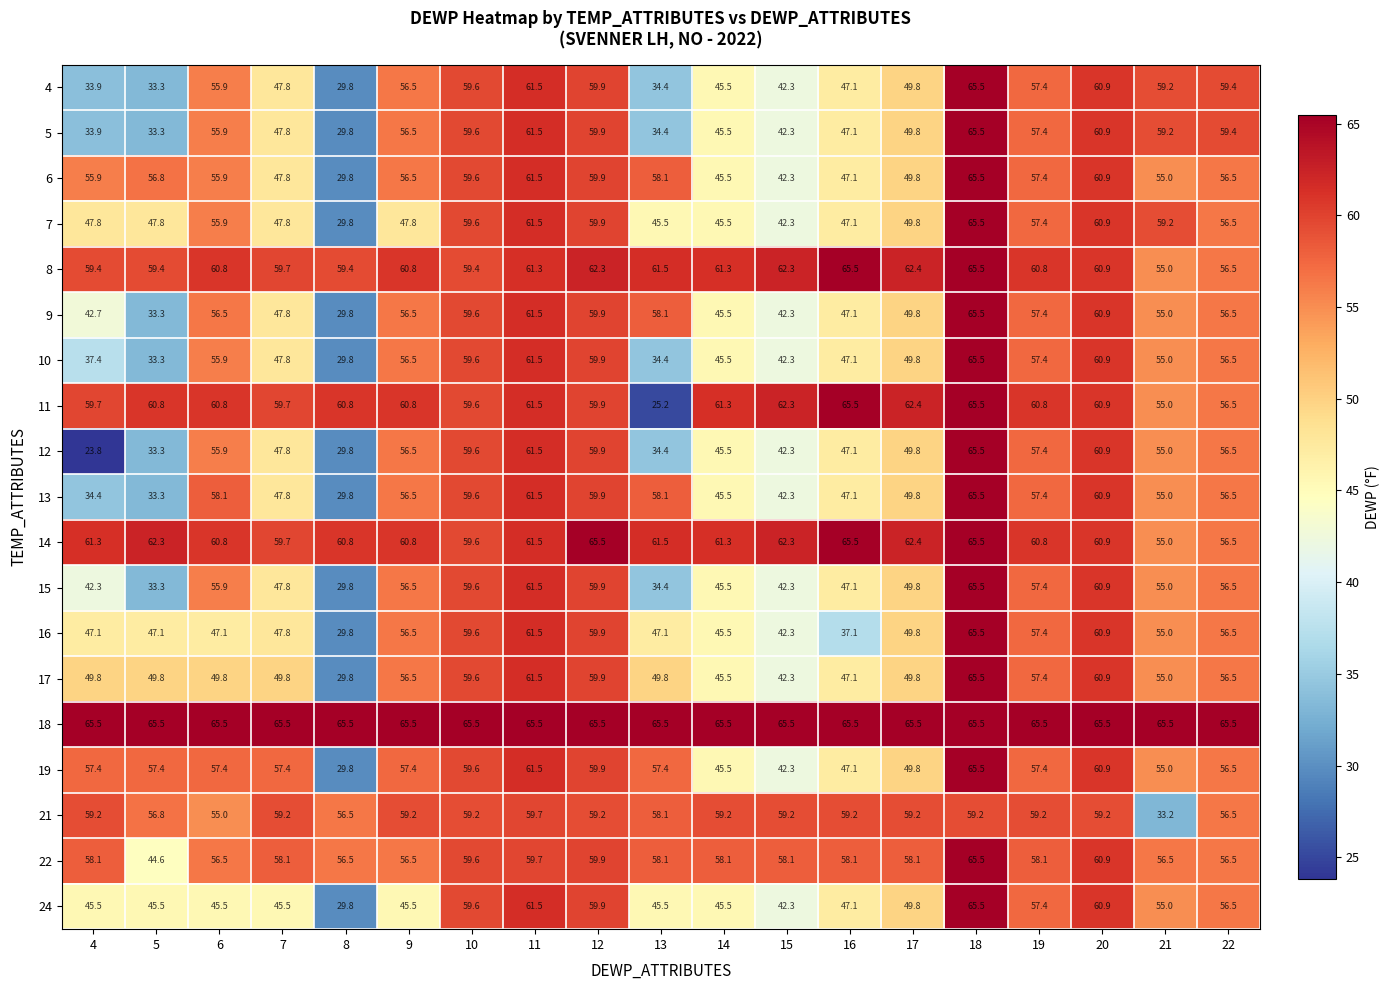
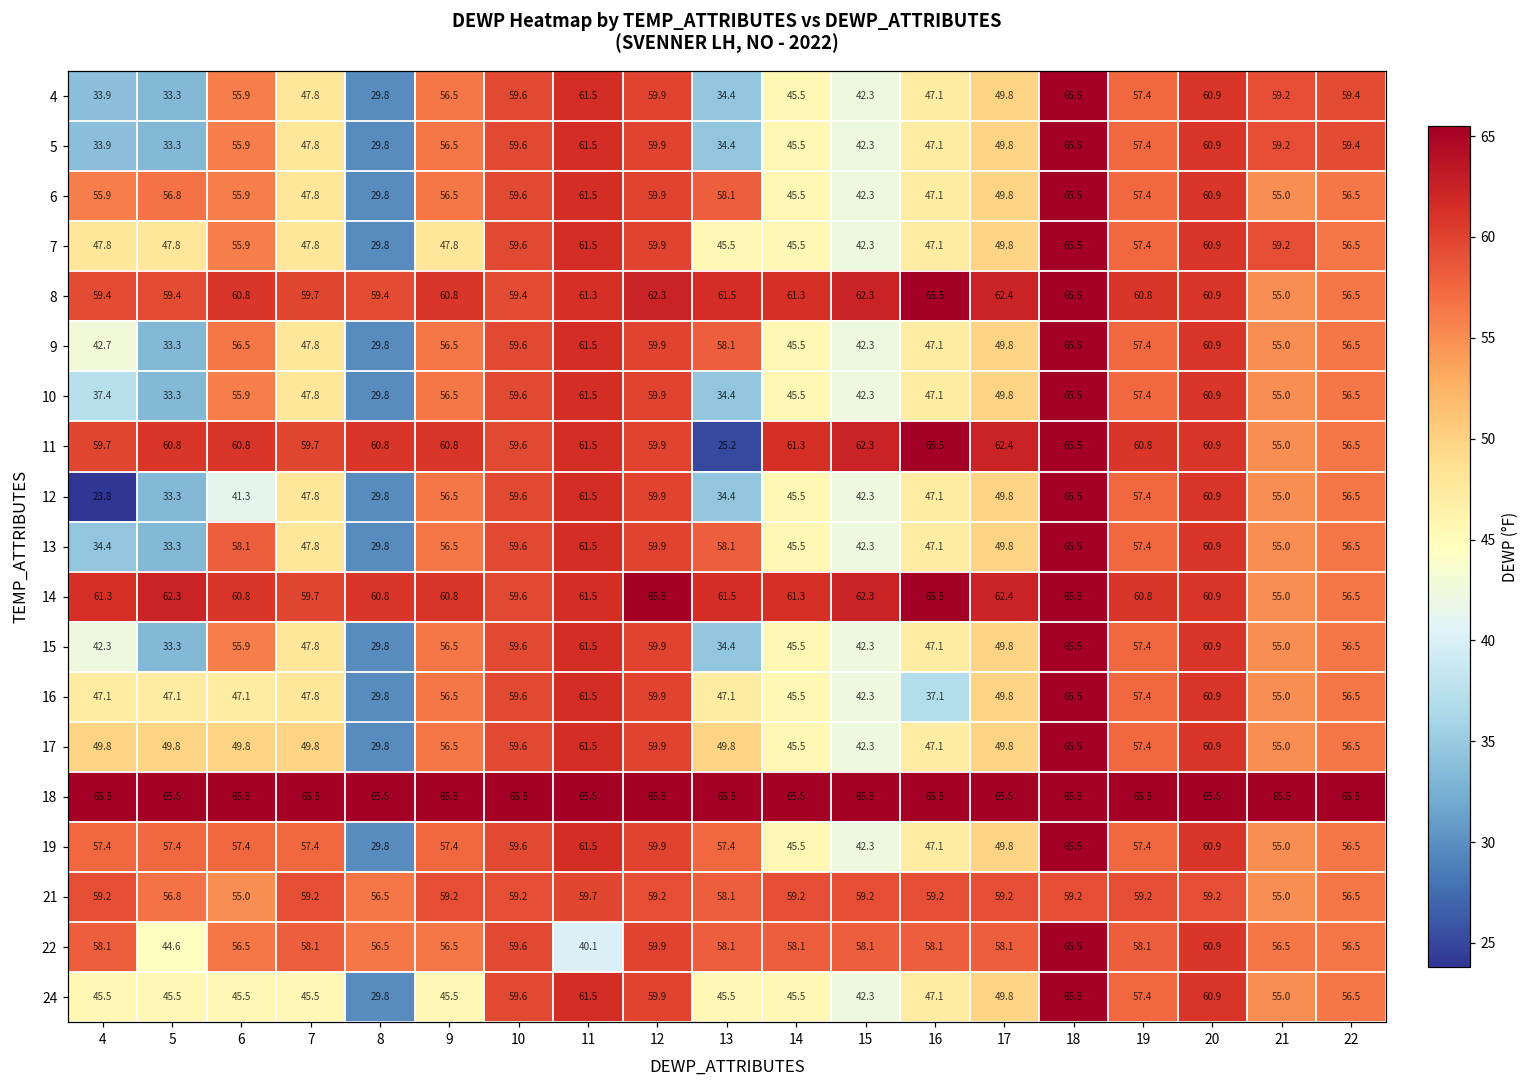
  {
    "12": {
      "4": 23.8,
      "5": 33.3,
-     "6": 55.9,
+     "6": 41.3,
      "7": 47.8,
      "8": 29.8,
      "9": 56.5,
      "10": 59.6,
      "11": 61.5,
      "12": 59.9,
      "13": 34.4,
      "14": 45.5,
      "15": 42.3,
      "16": 47.1,
      "17": 49.8,
      "18": 65.5,
      "19": 57.4,
      "20": 60.9,
      "21": 55.0,
      "22": 56.5
    },
    "21": {
      "4": 59.2,
      "5": 56.8,
      "6": 55.0,
      "7": 59.2,
      "8": 56.5,
      "9": 59.2,
      "10": 59.2,
      "11": 59.7,
      "12": 59.2,
      "13": 58.1,
      "14": 59.2,
      "15": 59.2,
      "16": 59.2,
      "17": 59.2,
      "18": 59.2,
      "19": 59.2,
      "20": 59.2,
-     "21": 33.2,
+     "21": 55.0,
      "22": 56.5
    },
    "22": {
      "4": 58.1,
      "5": 44.6,
      "6": 56.5,
      "7": 58.1,
      "8": 56.5,
      "9": 56.5,
      "10": 59.6,
-     "11": 59.7,
+     "11": 40.1,
      "12": 59.9,
      "13": 58.1,
      "14": 58.1,
      "15": 58.1,
      "16": 58.1,
      "17": 58.1,
      "18": 65.5,
      "19": 58.1,
      "20": 60.9,
      "21": 56.5,
      "22": 56.5
    }
  }
